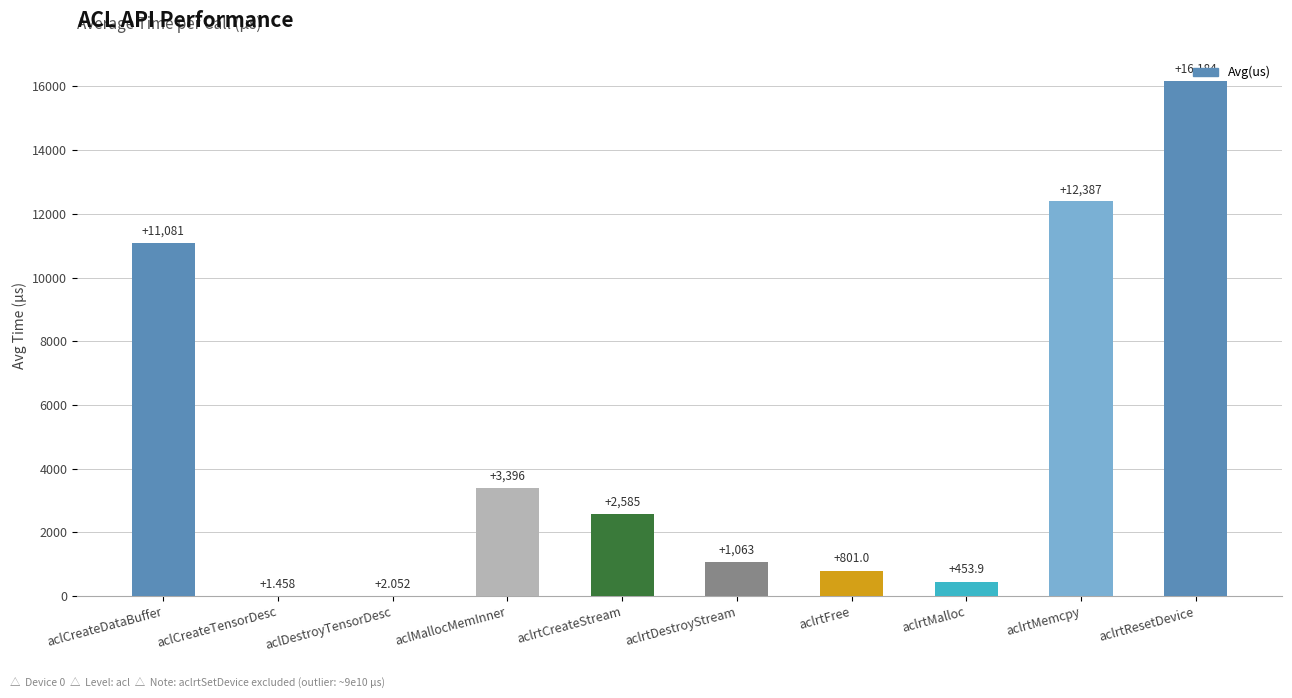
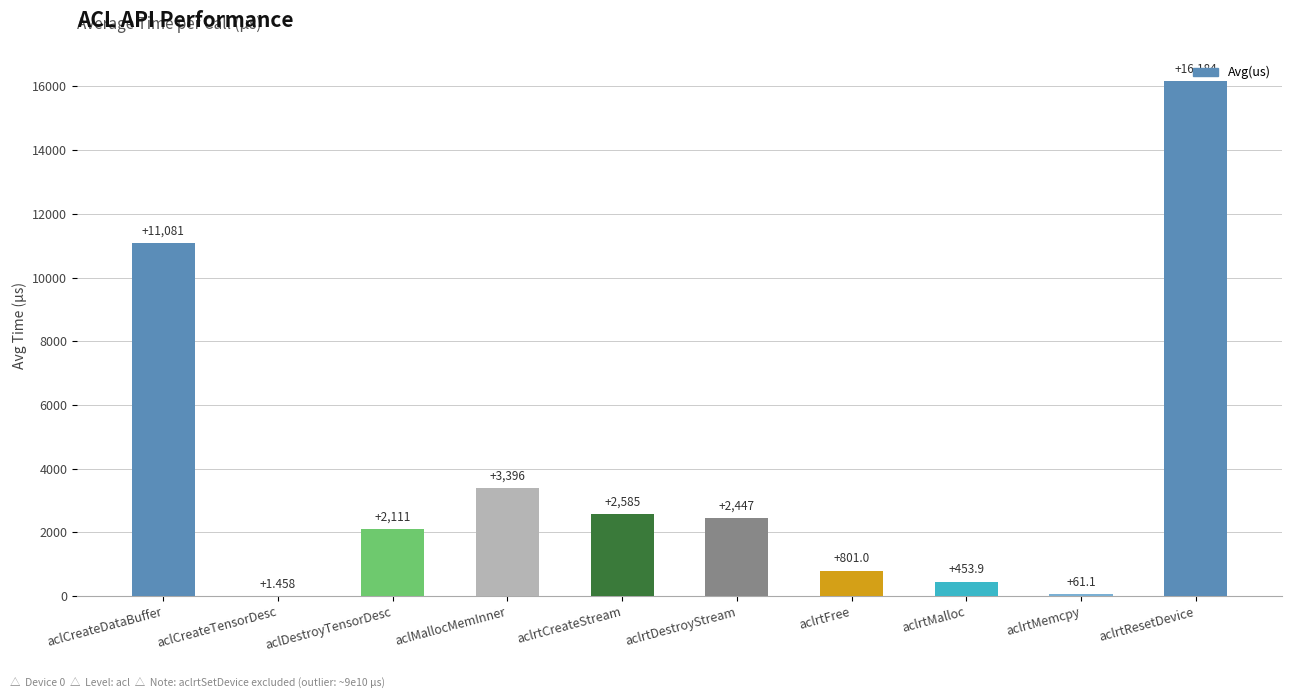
  {
    "aclCreateDataBuffer": "+11,081",
    "aclCreateTensorDesc": "+1.458",
-   "aclDestroyTensorDesc": "+2.052",
+   "aclDestroyTensorDesc": "+2,111",
    "aclMallocMemInner": "+3,396",
    "aclrtCreateStream": "+2,585",
-   "aclrtDestroyStream": "+1,063",
+   "aclrtDestroyStream": "+2,447",
    "aclrtFree": "+801.0",
    "aclrtMalloc": "+453.9",
-   "aclrtMemcpy": "+12,387",
+   "aclrtMemcpy": "+61.1",
    "aclrtResetDevice": "+16,184"
  }
